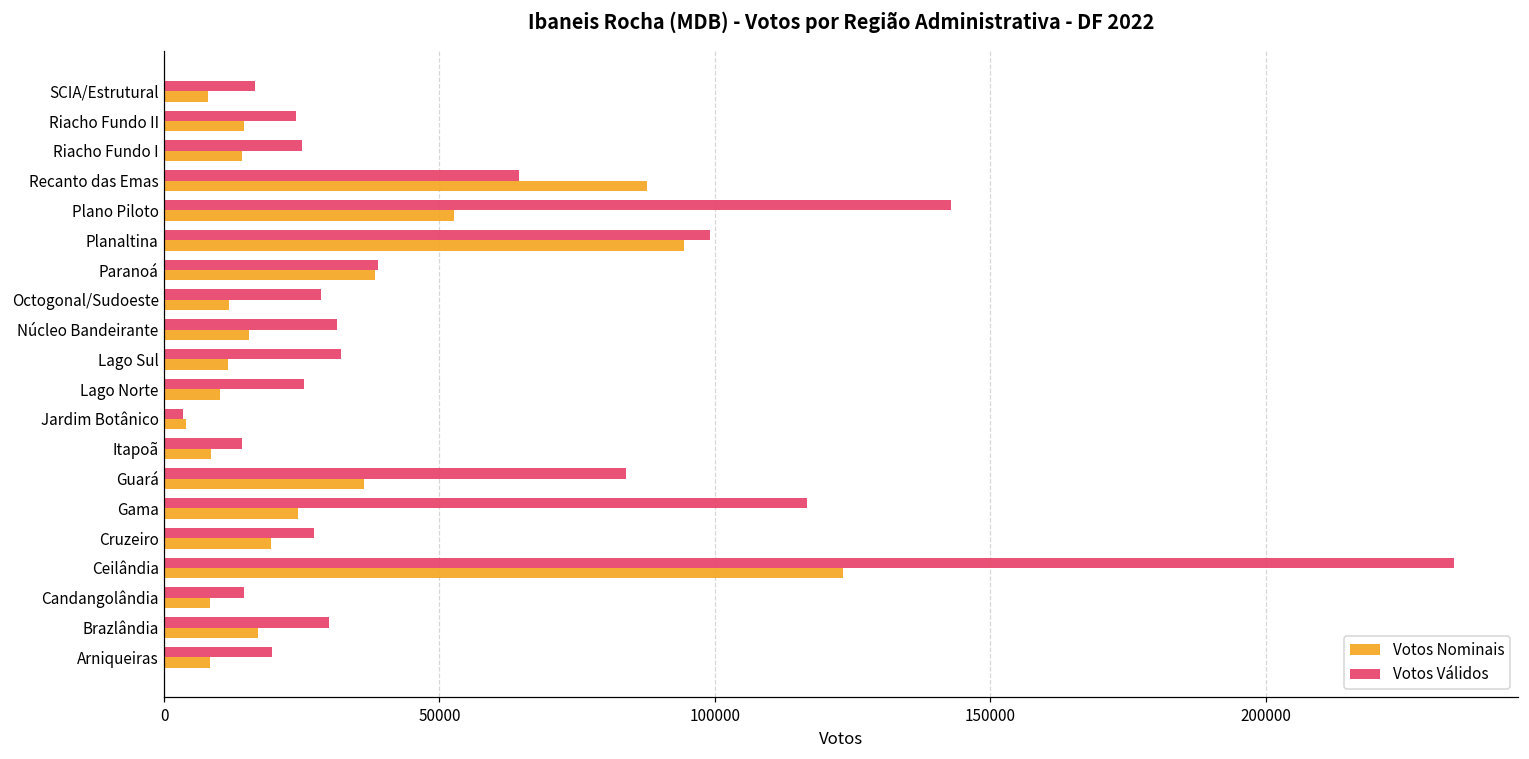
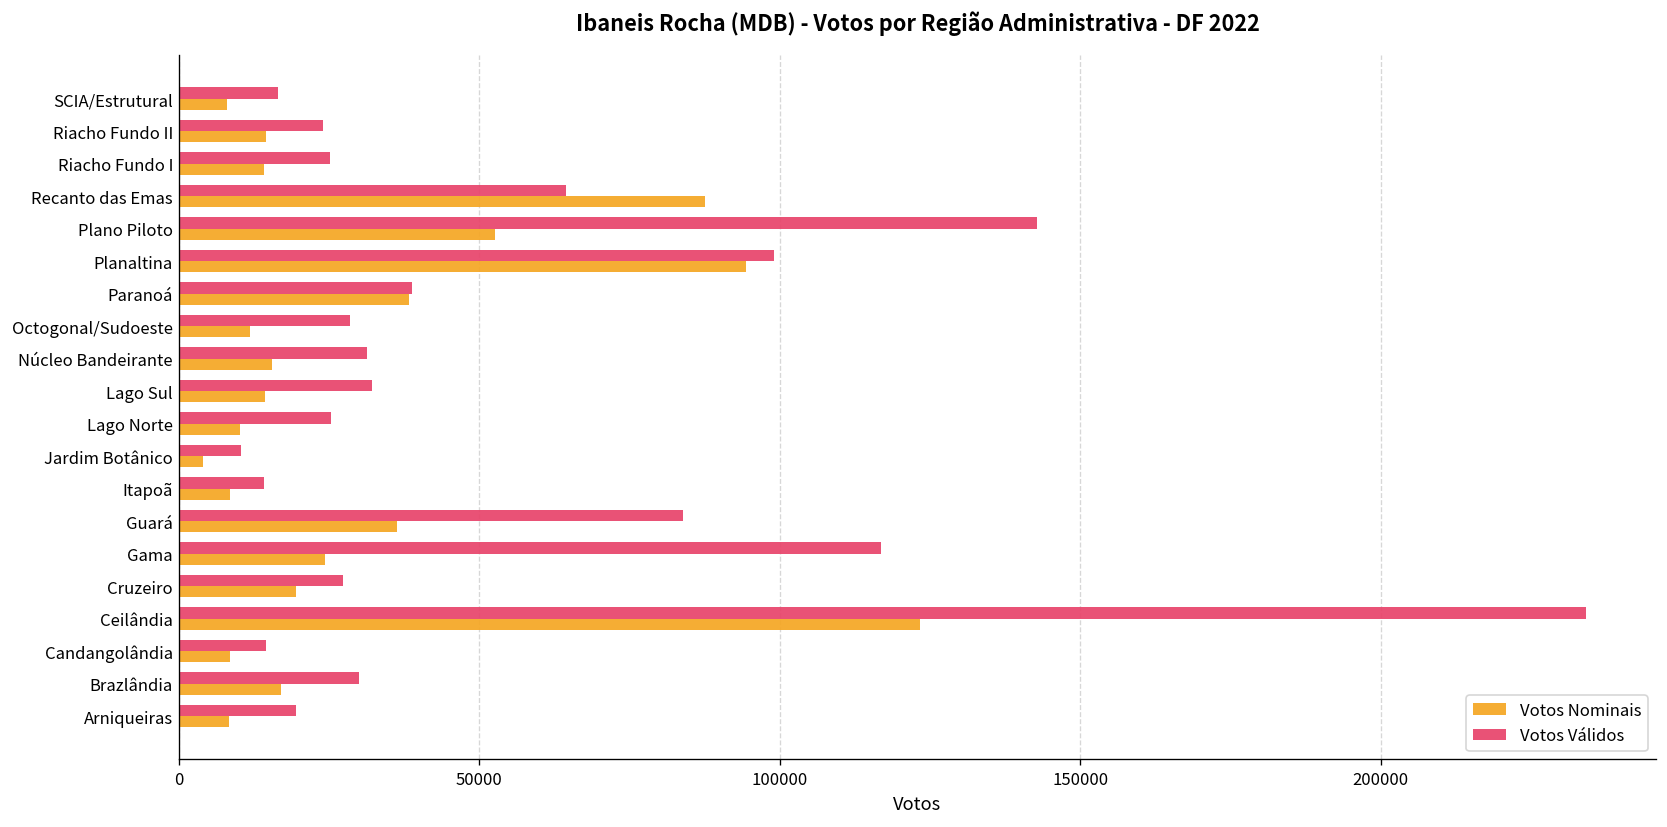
  {
    "Votos Nominais": {
      "SCIA/Estrutural": 8000,
      "Riacho Fundo II": 15000,
      "Riacho Fundo I": 14000,
      "Recanto das Emas": 88000,
      "Plano Piloto": 53000,
      "Planaltina": 94000,
      "Paranoá": 38000,
      "Octogonal/Sudoeste": 12000,
      "Núcleo Bandeirante": 15000,
-     "Lago Sul": 12000,
+     "Lago Sul": 14000,
      "Lago Norte": 10000,
      "Jardim Botânico": 4000,
      "Itapoã": 9000,
      "Guará": 36000,
      "Gama": 24000,
      "Cruzeiro": 19000,
      "Ceilândia": 123000,
      "Candangolândia": 8000,
      "Brazlândia": 17000,
      "Arniqueiras": 8000
    },
    "Votos Válidos": {
      "SCIA/Estrutural": 16000,
      "Riacho Fundo II": 24000,
      "Riacho Fundo I": 25000,
      "Recanto das Emas": 64000,
      "Plano Piloto": 143000,
      "Planaltina": 99000,
      "Paranoá": 39000,
      "Octogonal/Sudoeste": 29000,
      "Núcleo Bandeirante": 31000,
      "Lago Sul": 32000,
      "Lago Norte": 25000,
-     "Jardim Botânico": 3000,
+     "Jardim Botânico": 10000,
      "Itapoã": 14000,
      "Guará": 84000,
      "Gama": 117000,
      "Cruzeiro": 27000,
      "Ceilândia": 234000,
      "Candangolândia": 15000,
      "Brazlândia": 30000,
      "Arniqueiras": 20000
    }
  }
